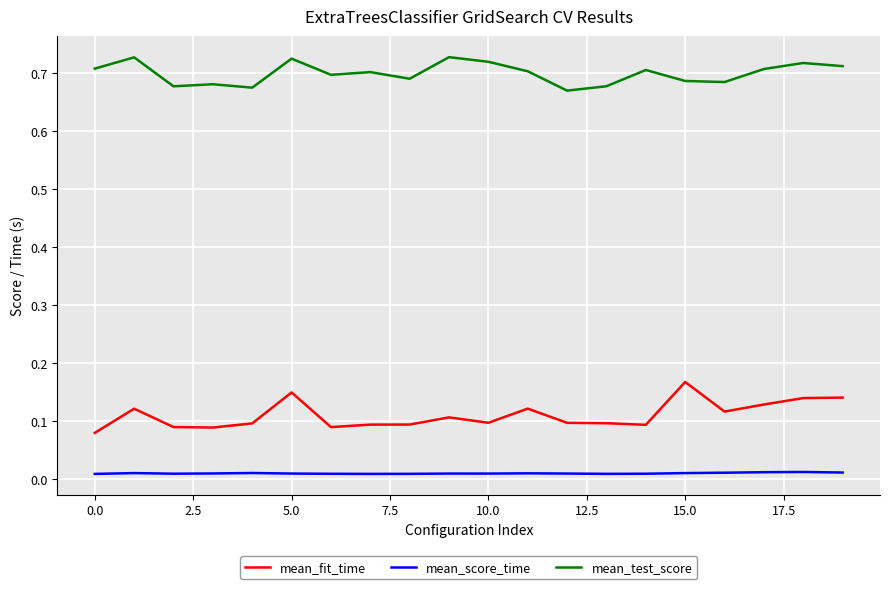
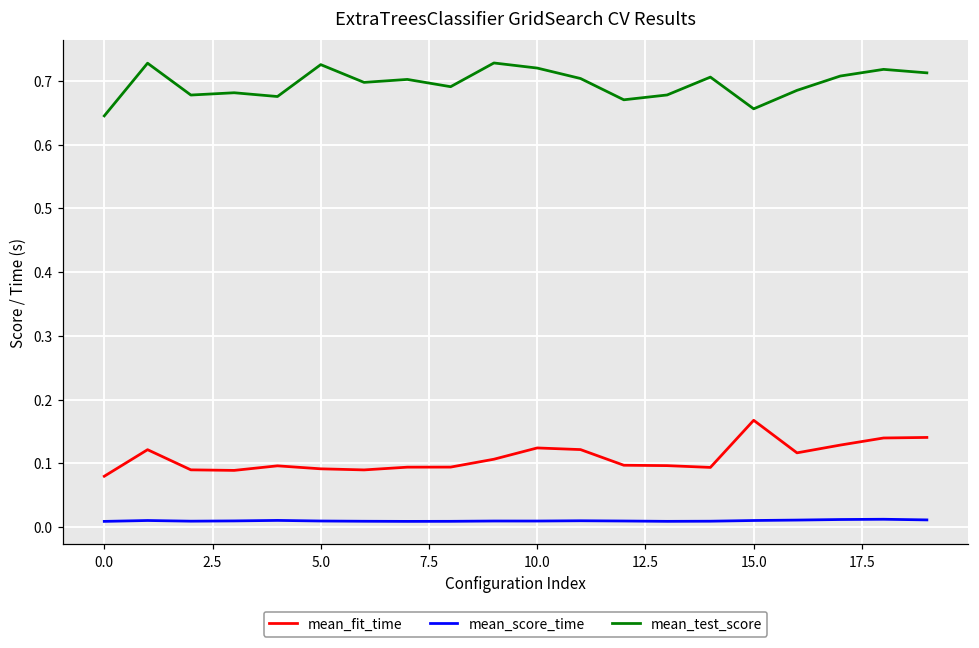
  {
    "mean_fit_time": {
      "0.0": 0.08,
-     "5.0": 0.15,
-     "10.0": 0.10,
+     "5.0": 0.09,
+     "10.0": 0.12,
      "15.0": 0.17
    },
    "mean_score_time": {
      "0.0": 0.01,
      "5.0": 0.01,
      "10.0": 0.01,
      "15.0": 0.01
    },
    "mean_test_score": {
-     "0.0": 0.71,
+     "0.0": 0.64,
      "5.0": 0.73,
      "10.0": 0.72,
-     "15.0": 0.69
+     "15.0": 0.66
    }
  }
